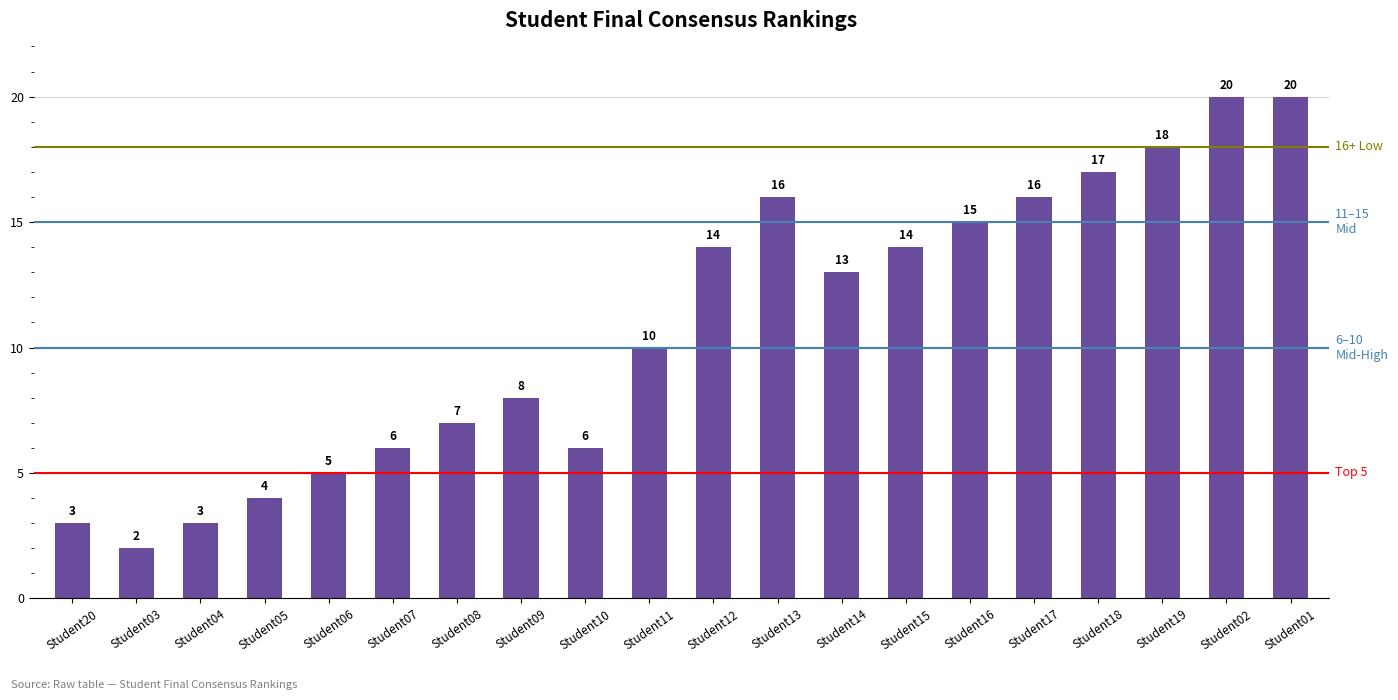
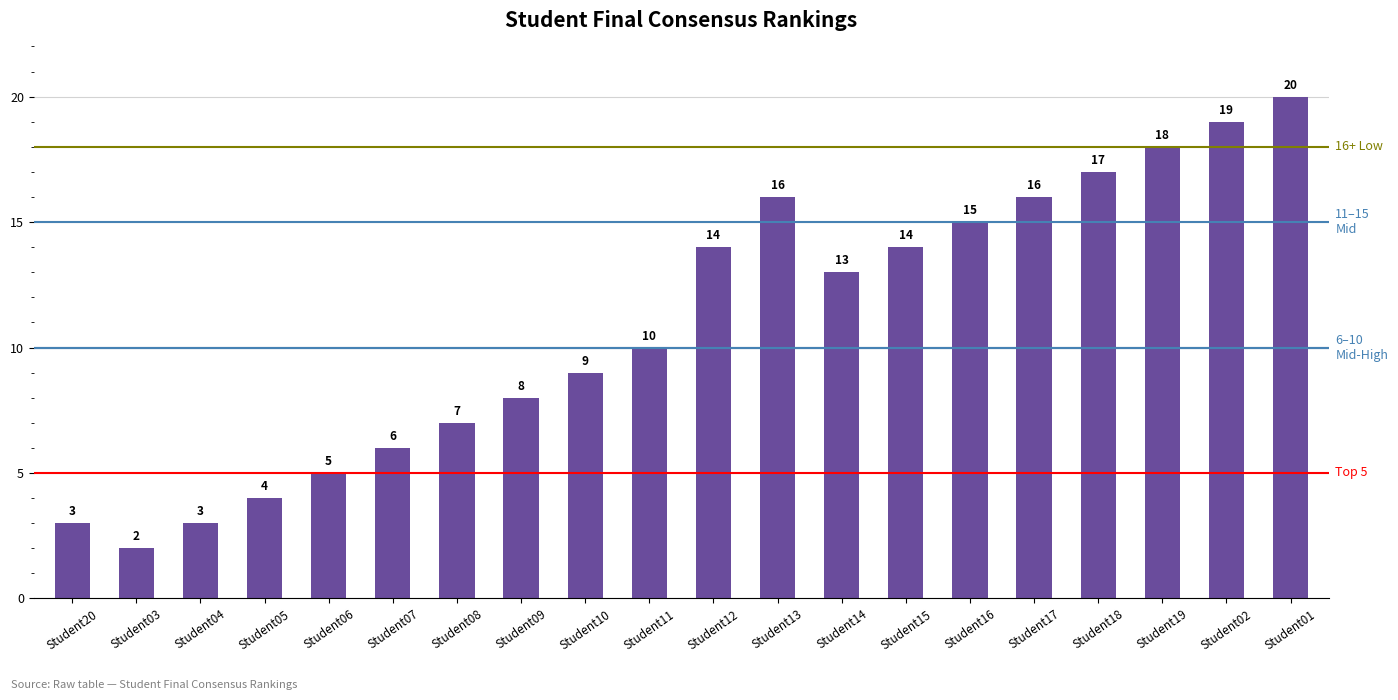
  {
    "Student20": 3,
    "Student03": 2,
    "Student04": 3,
    "Student05": 4,
    "Student06": 5,
    "Student07": 6,
    "Student08": 7,
    "Student09": 8,
-   "Student10": 6,
+   "Student10": 9,
    "Student11": 10,
    "Student12": 14,
    "Student13": 16,
    "Student14": 13,
    "Student15": 14,
    "Student16": 15,
    "Student17": 16,
    "Student18": 17,
    "Student19": 18,
-   "Student02": 20,
+   "Student02": 19,
    "Student01": 20
  }
